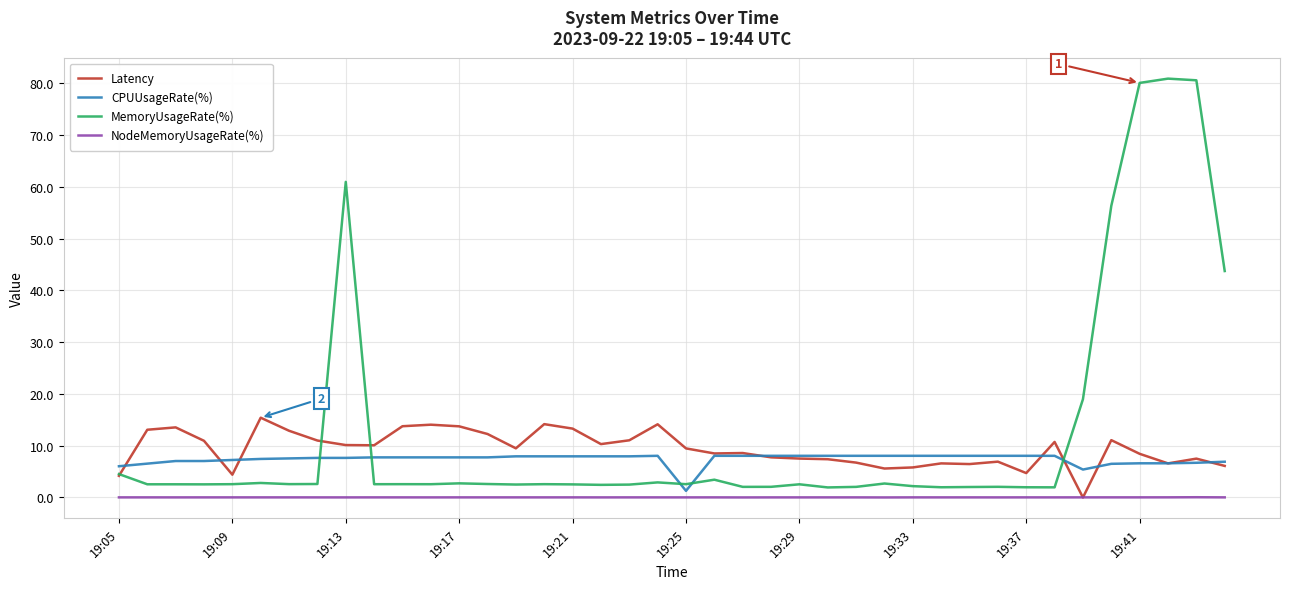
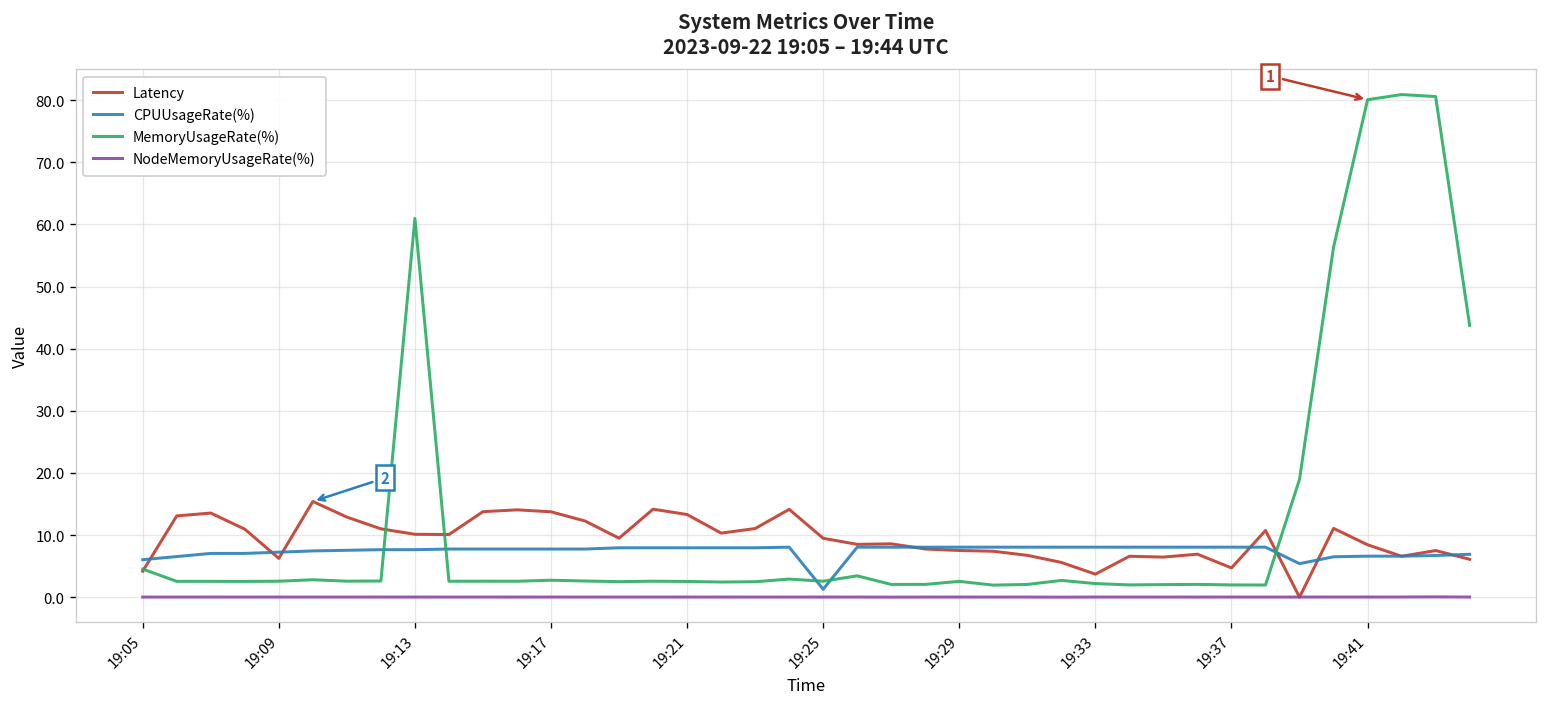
  {
    "Latency": {
-     "19:09": 4,
+     "19:09": 6,
      "19:13": 10,
      "19:17": 14,
      "19:21": 13,
      "19:25": 9,
      "19:29": 8,
-     "19:33": 6,
+     "19:33": 4,
      "19:37": 5,
      "19:41": 8
    },
    "CPUUsageRate(%)": {
      "19:05": 6,
      "19:09": 7,
      "19:13": 8,
      "19:17": 8,
      "19:21": 8,
      "19:25": 1,
      "19:29": 8,
      "19:33": 8,
      "19:37": 8,
      "19:41": 7
    },
    "MemoryUsageRate(%)": {
      "19:09": 3,
      "19:13": 61,
      "19:17": 3,
      "19:21": 3,
      "19:25": 3,
      "19:29": 3,
      "19:33": 2,
      "19:37": 2
    },
    "NodeMemoryUsageRate(%)": {
      "19:05": 0,
      "19:09": 0,
      "19:13": 0,
      "19:17": 0,
      "19:21": 0,
      "19:25": 0,
      "19:29": 0,
      "19:33": 0,
      "19:37": 0,
      "19:41": 0
    }
  }
